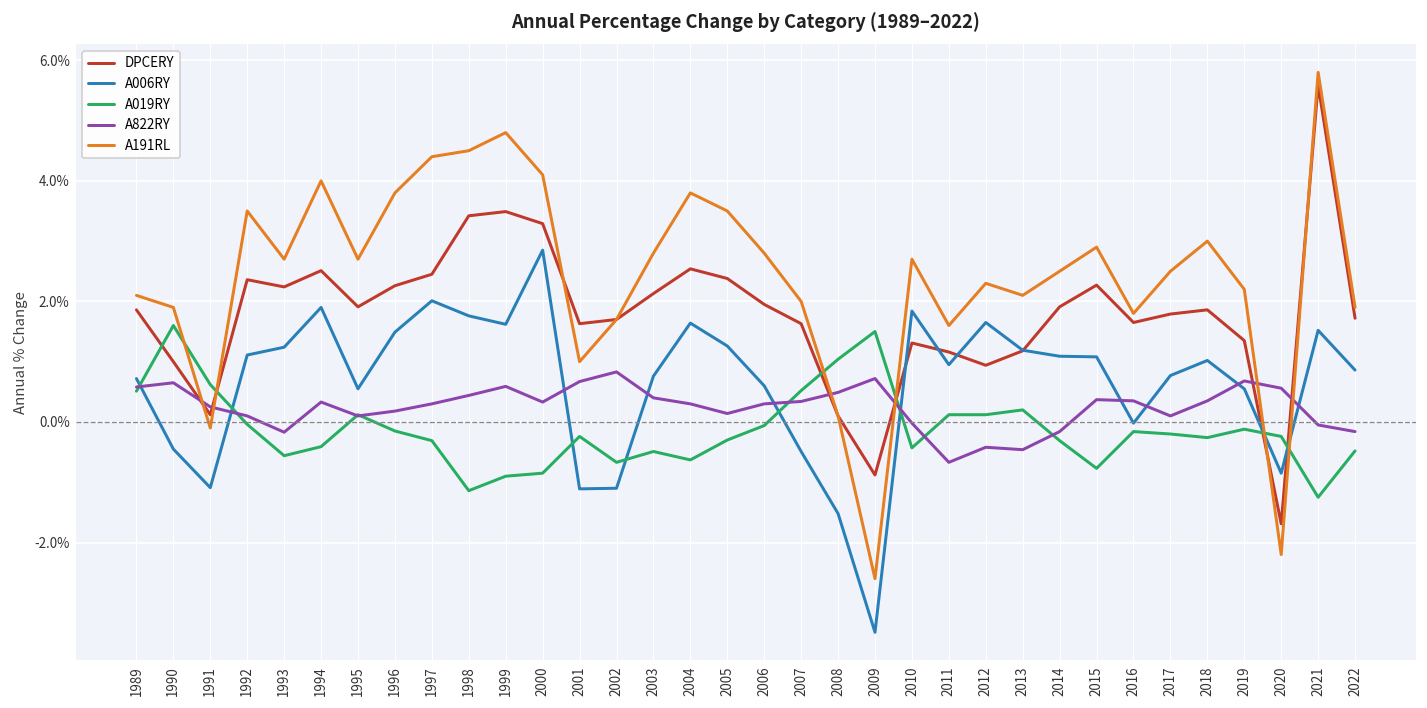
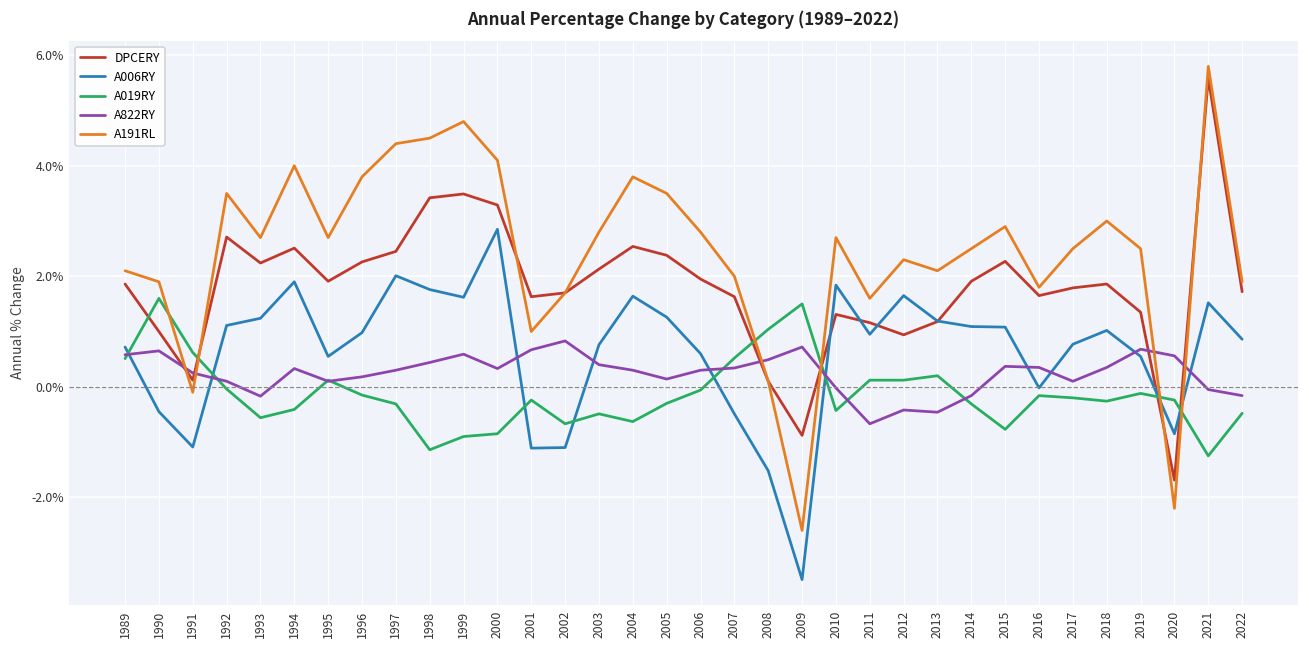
  {
    "DPCERY": {
      "1989": "1.9%",
      "1990": "1.0%",
      "1991": "0.1%",
-     "1992": "2.4%",
+     "1992": "2.7%",
      "1993": "2.2%",
      "1994": "2.5%",
      "1995": "1.9%",
      "1996": "2.3%",
      "1997": "2.5%",
      "1998": "3.4%",
      "1999": "3.5%",
      "2000": "3.3%",
      "2001": "1.6%",
      "2003": "2.1%",
      "2004": "2.5%",
      "2005": "2.4%",
      "2006": "2.0%",
      "2007": "1.6%",
      "2009": "-0.9%",
      "2010": "1.3%",
      "2011": "1.2%",
      "2012": "0.9%",
      "2014": "1.9%",
      "2015": "2.3%",
      "2016": "1.7%",
      "2017": "1.8%",
      "2018": "1.9%",
      "2019": "1.4%",
      "2020": "-1.7%",
      "2021": "5.6%",
      "2022": "1.7%"
    },
    "A006RY": {
      "1989": "0.7%",
      "1990": "-0.5%",
      "1991": "-1.1%",
      "1992": "1.1%",
      "1993": "1.2%",
      "1994": "1.9%",
      "1995": "0.6%",
-     "1996": "1.5%",
+     "1996": "1.0%",
      "1997": "2.0%",
      "1998": "1.8%",
      "1999": "1.6%",
      "2000": "2.9%",
      "2001": "-1.1%",
      "2002": "-1.1%",
      "2003": "0.8%",
      "2004": "1.6%",
      "2005": "1.3%",
      "2006": "0.6%",
      "2007": "-0.5%",
      "2008": "-1.5%",
      "2009": "-3.5%",
      "2010": "1.8%",
      "2011": "1.0%",
      "2012": "1.7%",
      "2014": "1.1%",
      "2015": "1.1%",
      "2016": "0.0%",
      "2017": "0.8%",
      "2018": "1.0%",
      "2019": "0.6%",
      "2020": "-0.9%",
      "2021": "1.5%",
      "2022": "0.9%"
    },
    "A019RY": {
      "1989": "0.5%",
      "1990": "1.6%",
      "1991": "0.6%",
      "1992": "0.0%",
      "1993": "-0.6%",
      "1994": "-0.4%",
      "1996": "-0.2%",
      "1997": "-0.3%",
      "1998": "-1.1%",
      "1999": "-0.9%",
      "2000": "-0.9%",
      "2001": "-0.2%",
      "2002": "-0.7%",
      "2003": "-0.5%",
      "2004": "-0.6%",
      "2005": "-0.3%",
      "2006": "-0.1%",
      "2007": "0.5%",
      "2008": "1.0%",
      "2009": "1.5%",
      "2010": "-0.4%",
      "2011": "0.1%",
      "2012": "0.1%",
      "2013": "0.2%",
      "2014": "-0.3%",
      "2015": "-0.8%",
      "2016": "-0.2%",
      "2017": "-0.2%",
      "2018": "-0.3%",
      "2019": "-0.1%",
      "2020": "-0.2%",
      "2021": "-1.3%",
      "2022": "-0.5%"
    },
    "A822RY": {
      "1989": "0.6%",
      "1990": "0.7%",
      "1991": "0.3%",
      "1992": "0.1%",
      "1993": "-0.2%",
      "1994": "0.3%",
      "1996": "0.2%",
      "1997": "0.3%",
      "1998": "0.4%",
      "1999": "0.6%",
      "2000": "0.3%",
      "2001": "0.7%",
      "2002": "0.8%",
      "2003": "0.4%",
      "2004": "0.3%",
      "2005": "0.1%",
      "2006": "0.3%",
      "2007": "0.3%",
      "2008": "0.5%",
      "2009": "0.7%",
      "2010": "0.0%",
      "2011": "-0.7%",
      "2012": "-0.4%",
      "2013": "-0.5%",
      "2014": "-0.2%",
      "2015": "0.4%",
      "2016": "0.4%",
      "2017": "0.1%",
      "2018": "0.4%",
      "2019": "0.7%",
      "2020": "0.6%",
      "2021": "-0.1%",
      "2022": "-0.2%"
    },
    "A191RL": {
      "1989": "2.1%",
      "1990": "1.9%",
      "1991": "-0.1%",
      "1992": "3.5%",
      "1993": "2.7%",
      "1994": "4.0%",
      "1995": "2.7%",
      "1996": "3.8%",
      "1997": "4.4%",
      "1998": "4.5%",
      "1999": "4.8%",
      "2000": "4.1%",
      "2001": "1.0%",
      "2003": "2.8%",
      "2004": "3.8%",
      "2005": "3.5%",
      "2006": "2.8%",
      "2007": "2.0%",
      "2009": "-2.6%",
      "2010": "2.7%",
      "2011": "1.6%",
      "2012": "2.3%",
      "2013": "2.1%",
      "2014": "2.5%",
      "2015": "2.9%",
      "2016": "1.8%",
      "2017": "2.5%",
      "2018": "3.0%",
-     "2019": "2.2%",
+     "2019": "2.5%",
      "2020": "-2.2%",
      "2021": "5.8%",
      "2022": "1.9%"
    }
  }
